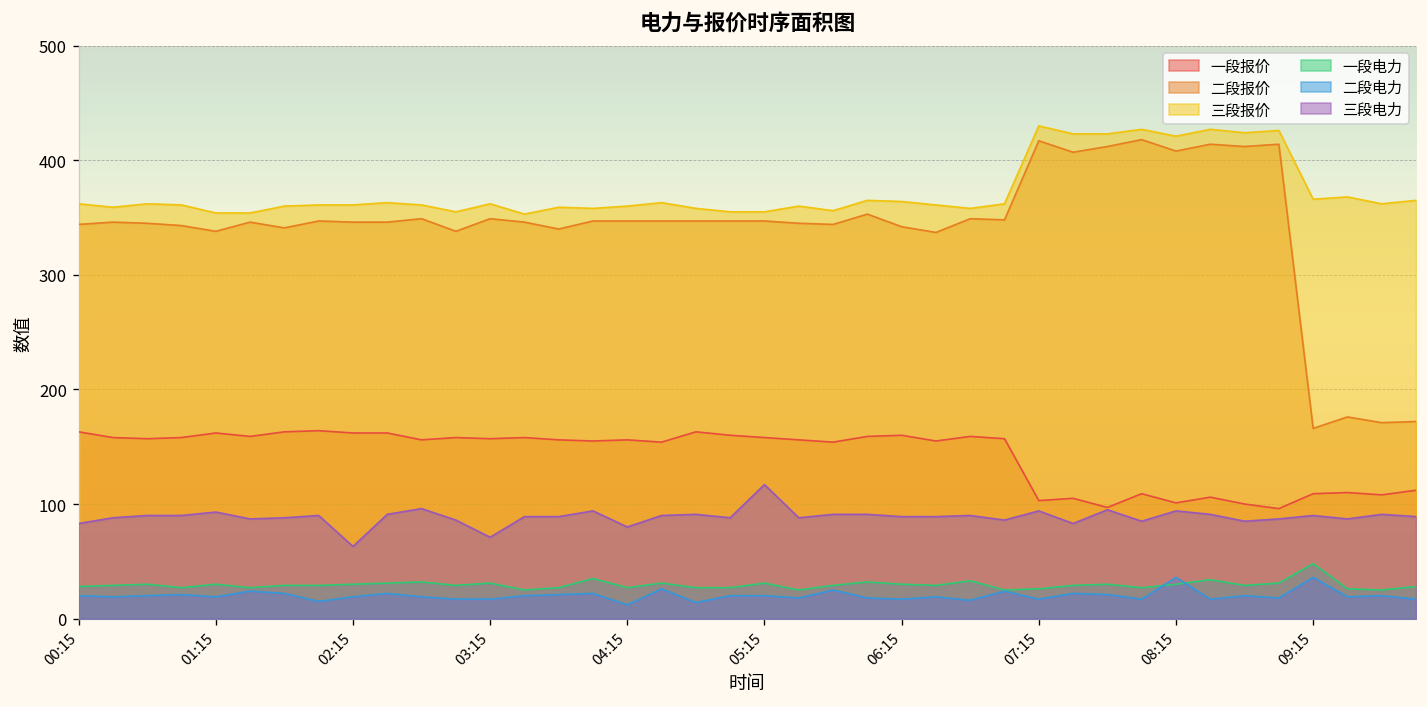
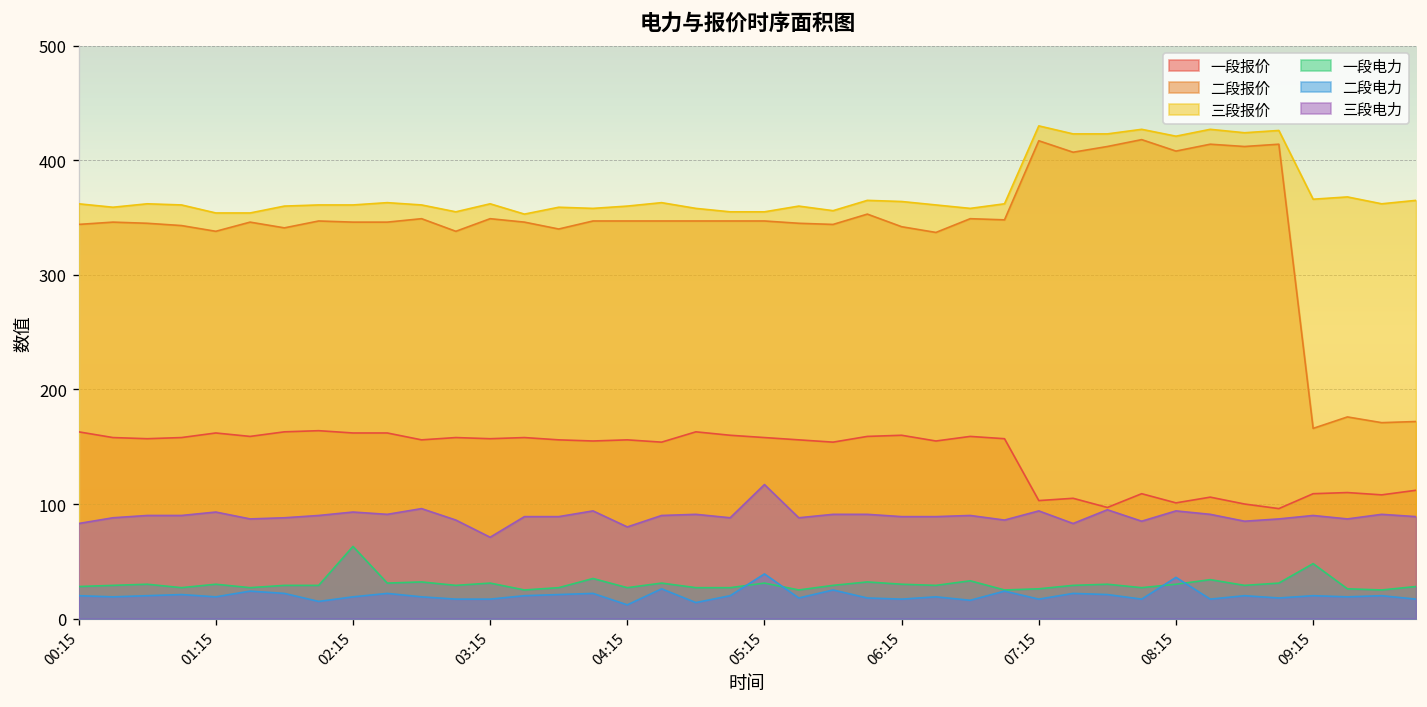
  {
    "一段电力": {
      "00:15": 30,
      "01:15": 30,
-     "02:15": 30,
+     "02:15": 60,
      "03:15": 30,
      "04:15": 30,
      "05:15": 30,
      "06:15": 30,
      "07:15": 30,
      "08:15": 30,
      "09:15": 50
    },
    "二段电力": {
      "00:15": 20,
      "01:15": 20,
      "02:15": 20,
      "03:15": 20,
      "04:15": 10,
-     "05:15": 20,
+     "05:15": 40,
      "06:15": 20,
      "07:15": 20,
      "08:15": 40,
-     "09:15": 40
+     "09:15": 20
    },
    "三段电力": {
      "00:15": 80,
      "01:15": 90,
-     "02:15": 60,
+     "02:15": 90,
      "03:15": 70,
      "04:15": 80,
      "05:15": 120,
      "06:15": 90,
      "07:15": 90,
      "08:15": 90,
      "09:15": 90
    }
  }
